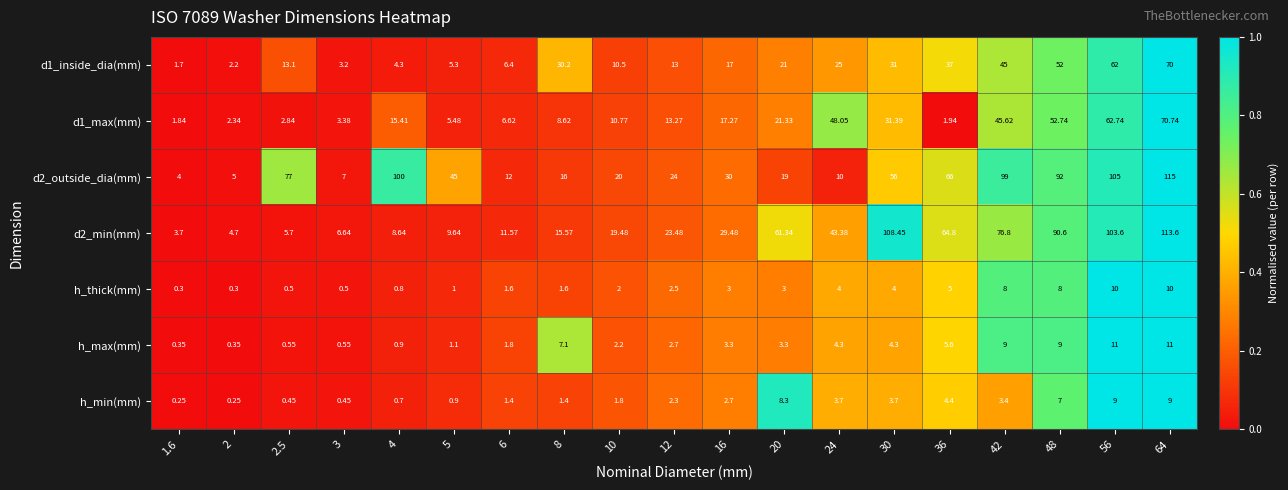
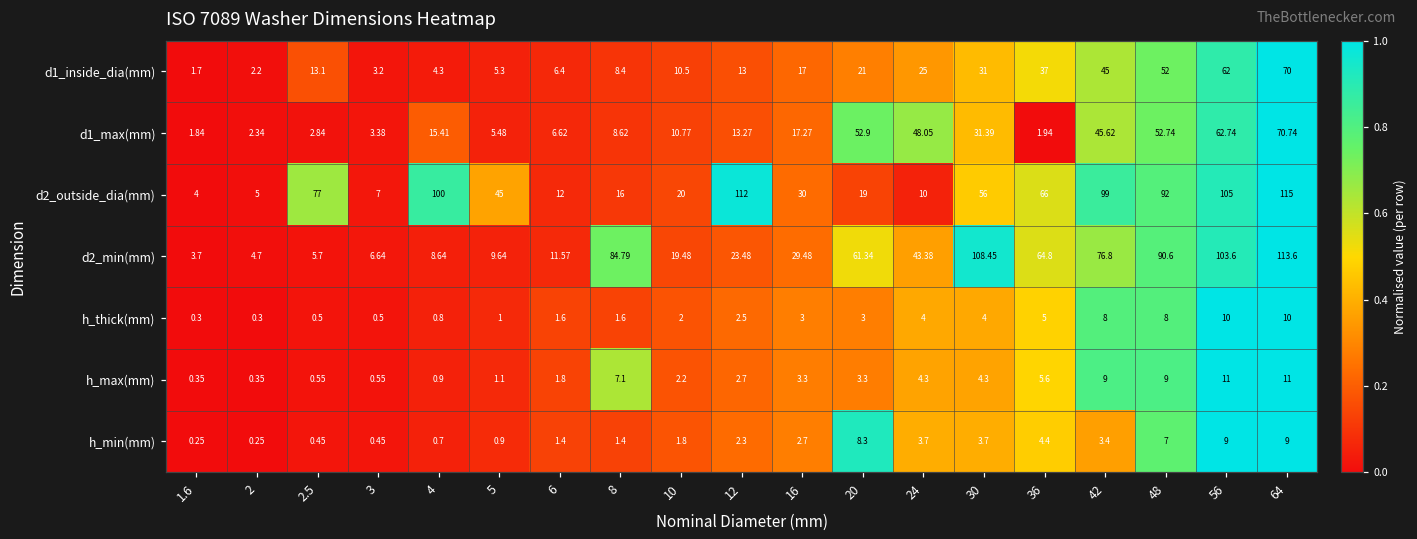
  {
    "d1_inside_dia(mm)": {
      "1.6": 1.7,
      "2": 2.2,
      "2.5": 13.1,
      "3": 3.2,
      "4": 4.3,
      "5": 5.3,
      "6": 6.4,
-     "8": 30.2,
+     "8": 8.4,
      "10": 10.5,
      "12": 13,
      "16": 17,
      "20": 21,
      "24": 25,
      "30": 31,
      "36": 37,
      "42": 45,
      "48": 52,
      "56": 62,
      "64": 70
    },
    "d1_max(mm)": {
      "1.6": 1.84,
      "2": 2.34,
      "2.5": 2.84,
      "3": 3.38,
      "4": 15.41,
      "5": 5.48,
      "6": 6.62,
      "8": 8.62,
      "10": 10.77,
      "12": 13.27,
      "16": 17.27,
-     "20": 21.33,
+     "20": 52.9,
      "24": 48.05,
      "30": 31.39,
      "36": 1.94,
      "42": 45.62,
      "48": 52.74,
      "56": 62.74,
      "64": 70.74
    },
    "d2_outside_dia(mm)": {
      "1.6": 4,
      "2": 5,
      "2.5": 77,
      "3": 7,
      "4": 100,
      "5": 45,
      "6": 12,
      "8": 16,
      "10": 20,
-     "12": 24,
+     "12": 112,
      "16": 30,
      "20": 19,
      "24": 10,
      "30": 56,
      "36": 66,
      "42": 99,
      "48": 92,
      "56": 105,
      "64": 115
    },
    "d2_min(mm)": {
      "1.6": 3.7,
      "2": 4.7,
      "2.5": 5.7,
      "3": 6.64,
      "4": 8.64,
      "5": 9.64,
      "6": 11.57,
-     "8": 15.57,
+     "8": 84.79,
      "10": 19.48,
      "12": 23.48,
      "16": 29.48,
      "20": 61.34,
      "24": 43.38,
      "30": 108.45,
      "36": 64.8,
      "42": 76.8,
      "48": 90.6,
      "56": 103.6,
      "64": 113.6
    },
    "h_thick(mm)": {
      "1.6": 0.3,
      "2": 0.3,
      "2.5": 0.5,
      "3": 0.5,
      "4": 0.8,
      "5": 1,
      "6": 1.6,
      "8": 1.6,
      "10": 2,
      "12": 2.5,
      "16": 3,
      "20": 3,
      "24": 4,
      "30": 4,
      "36": 5,
      "42": 8,
      "48": 8,
      "56": 10,
      "64": 10
    },
    "h_max(mm)": {
      "1.6": 0.35,
      "2": 0.35,
      "2.5": 0.55,
      "3": 0.55,
      "4": 0.9,
      "5": 1.1,
      "6": 1.8,
      "8": 7.1,
      "10": 2.2,
      "12": 2.7,
      "16": 3.3,
      "20": 3.3,
      "24": 4.3,
      "30": 4.3,
      "36": 5.6,
      "42": 9,
      "48": 9,
      "56": 11,
      "64": 11
    },
    "h_min(mm)": {
      "1.6": 0.25,
      "2": 0.25,
      "2.5": 0.45,
      "3": 0.45,
      "4": 0.7,
      "5": 0.9,
      "6": 1.4,
      "8": 1.4,
      "10": 1.8,
      "12": 2.3,
      "16": 2.7,
      "20": 8.3,
      "24": 3.7,
      "30": 3.7,
      "36": 4.4,
      "42": 3.4,
      "48": 7,
      "56": 9,
      "64": 9
    }
  }
